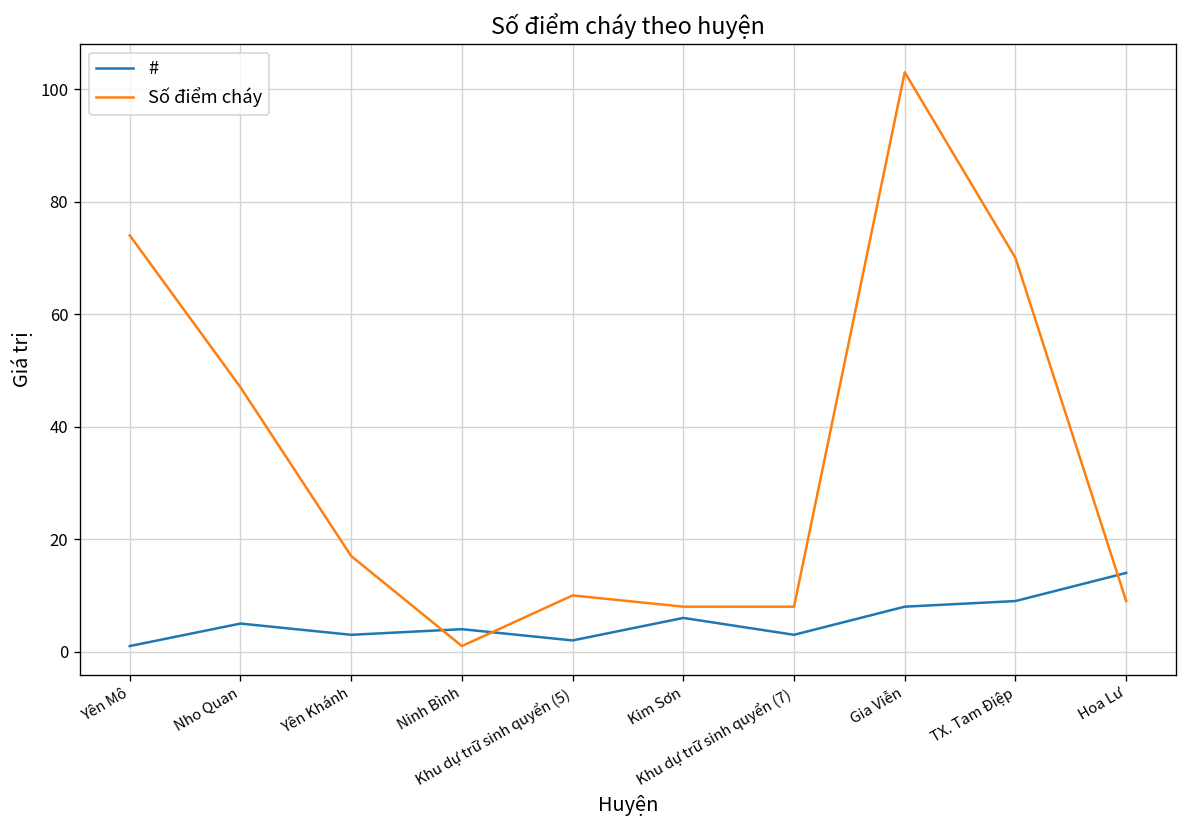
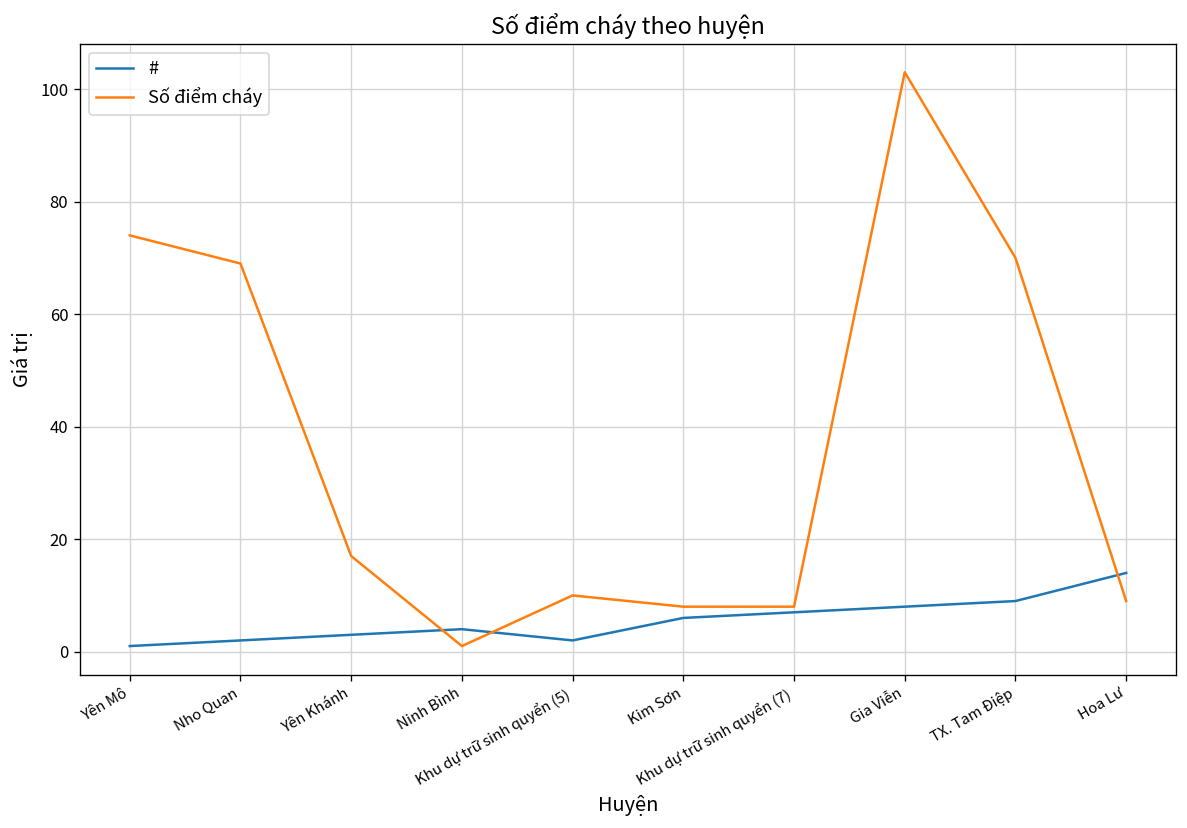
  {
    "#": {
      "Yên Mô": 1,
-     "Nho Quan": 5,
+     "Nho Quan": 2,
      "Yên Khánh": 3,
      "Ninh Bình": 4,
      "Khu dự trữ sinh quyển (5)": 2,
      "Kim Sơn": 6,
-     "Khu dự trữ sinh quyển (7)": 3,
+     "Khu dự trữ sinh quyển (7)": 7,
      "Gia Viễn": 8,
      "TX. Tam Điệp": 9,
      "Hoa Lư": 14
    },
    "Số điểm cháy": {
      "Yên Mô": 74,
-     "Nho Quan": 47,
+     "Nho Quan": 69,
      "Yên Khánh": 17,
      "Ninh Bình": 1,
      "Khu dự trữ sinh quyển (5)": 10,
      "Kim Sơn": 8,
      "Khu dự trữ sinh quyển (7)": 8,
      "Gia Viễn": 103,
      "TX. Tam Điệp": 70,
      "Hoa Lư": 9
    }
  }
